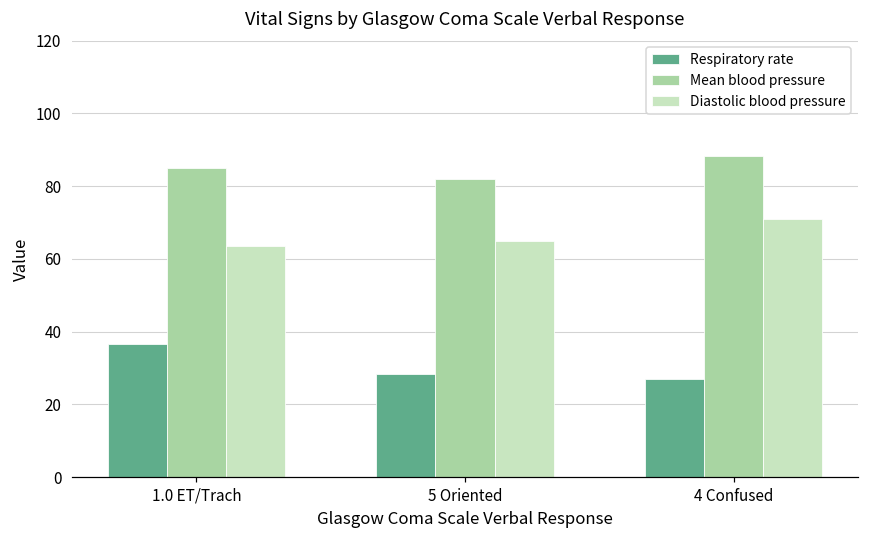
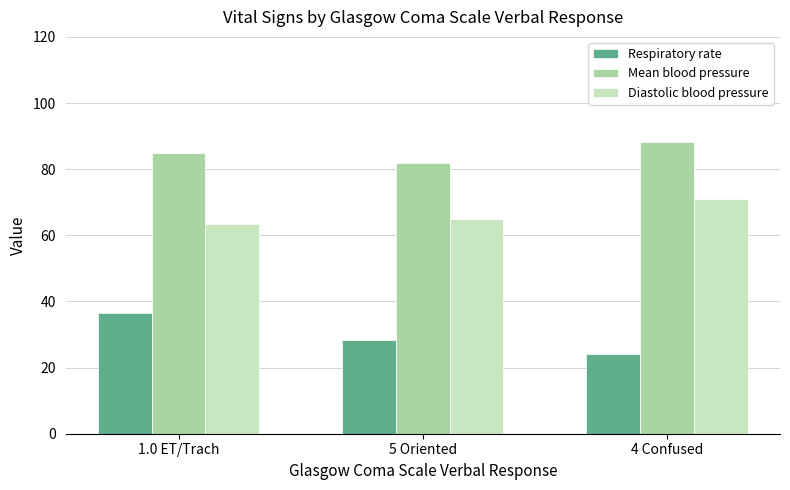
  {
    "Respiratory rate": {
      "1.0 ET/Trach": 37,
      "5 Oriented": 28,
-     "4 Confused": 27
+     "4 Confused": 24
    }
  }
